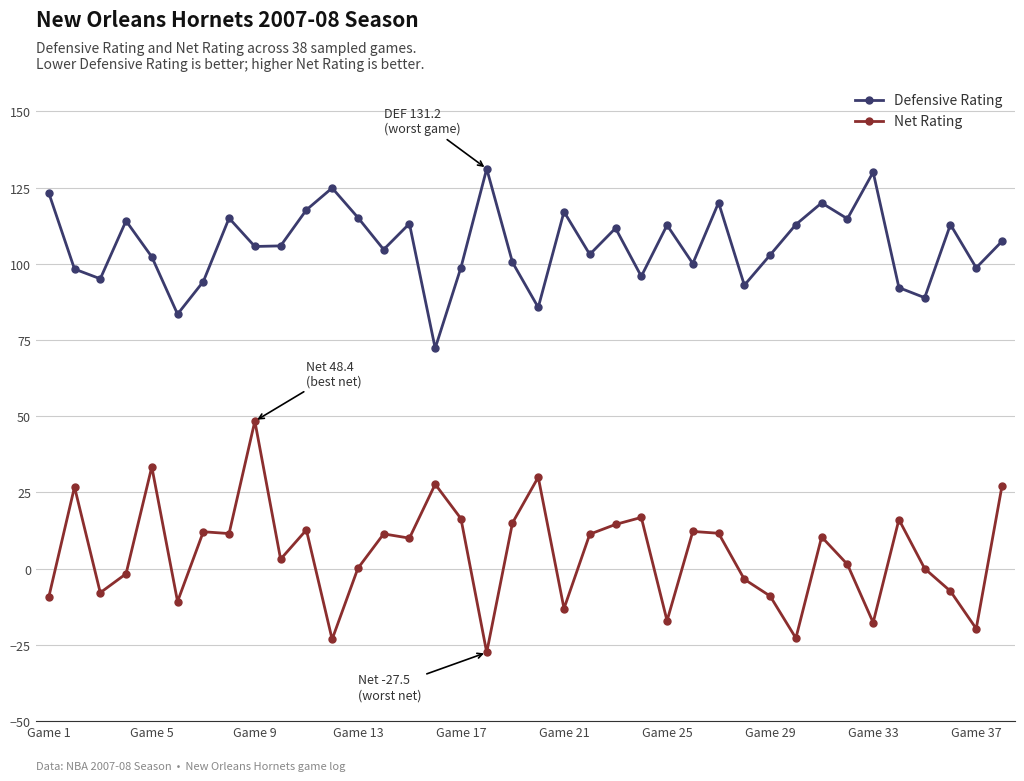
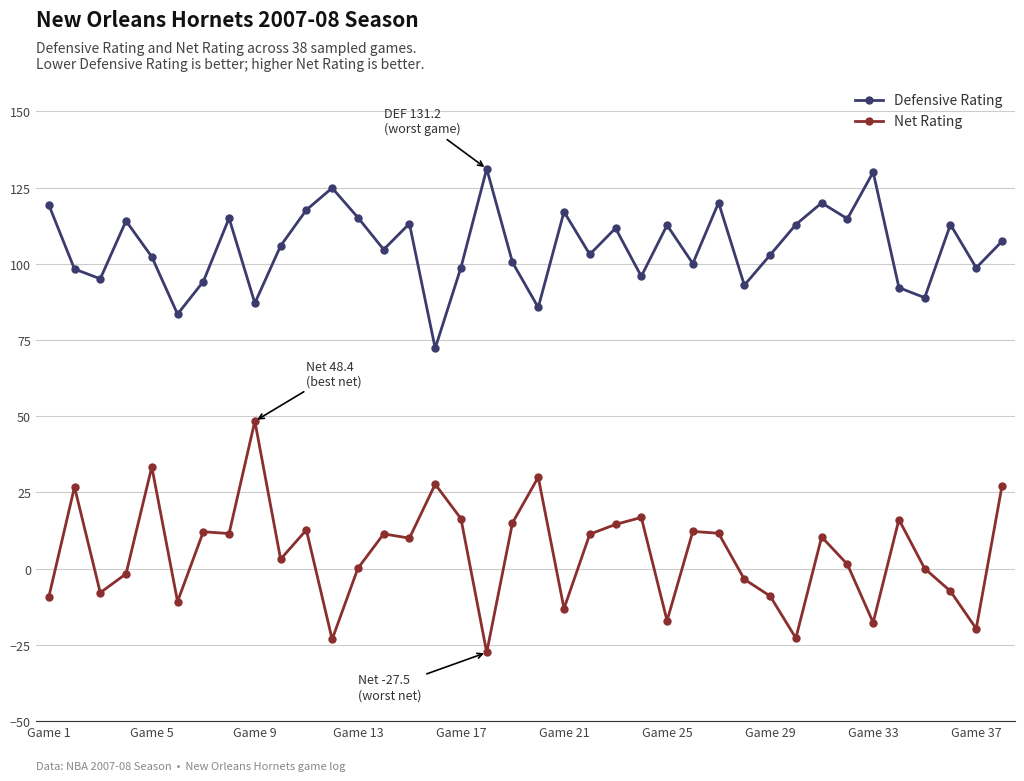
  {
    "Defensive Rating": {
-     "Game 1": 123,
+     "Game 1": 119,
      "Game 5": 102,
-     "Game 9": 106,
+     "Game 9": 87,
      "Game 13": 115,
      "Game 17": 99,
      "Game 21": 117,
      "Game 25": 113,
      "Game 29": 103,
      "Game 33": 130,
      "Game 37": 99
    },
    "Net Rating": {
      "Game 9": 48.4
    }
  }
